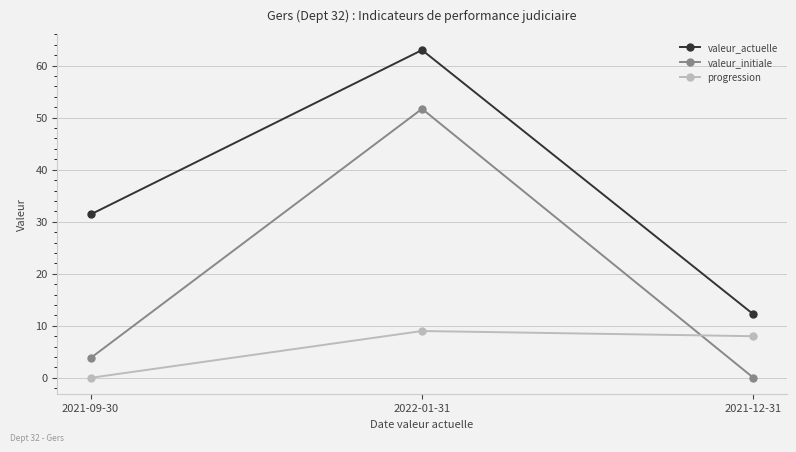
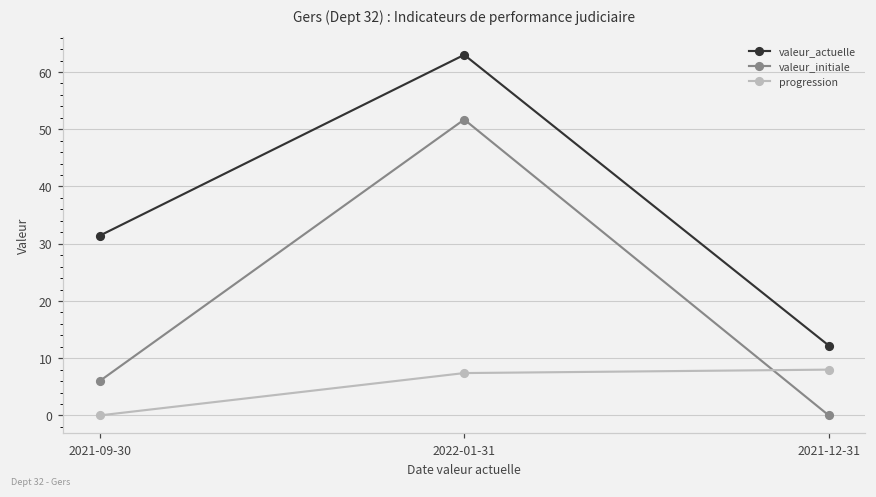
  {
    "valeur_actuelle": {
      "2021-09-30": 31,
      "2022-01-31": 63,
      "2021-12-31": 12
    },
    "valeur_initiale": {
-     "2021-09-30": 4,
+     "2021-09-30": 6,
      "2022-01-31": 52,
      "2021-12-31": 0
    },
    "progression": {
      "2021-09-30": 0,
-     "2022-01-31": 9,
+     "2022-01-31": 7,
      "2021-12-31": 8
    }
  }
